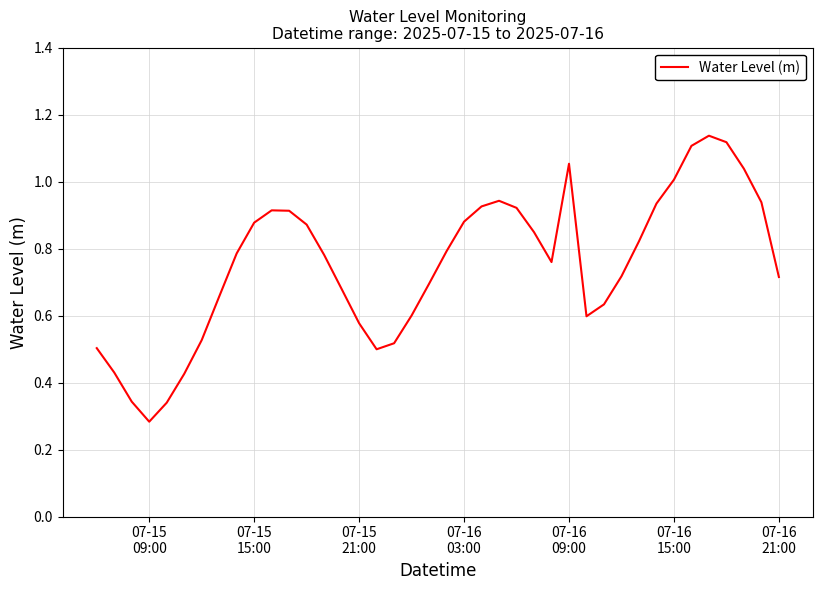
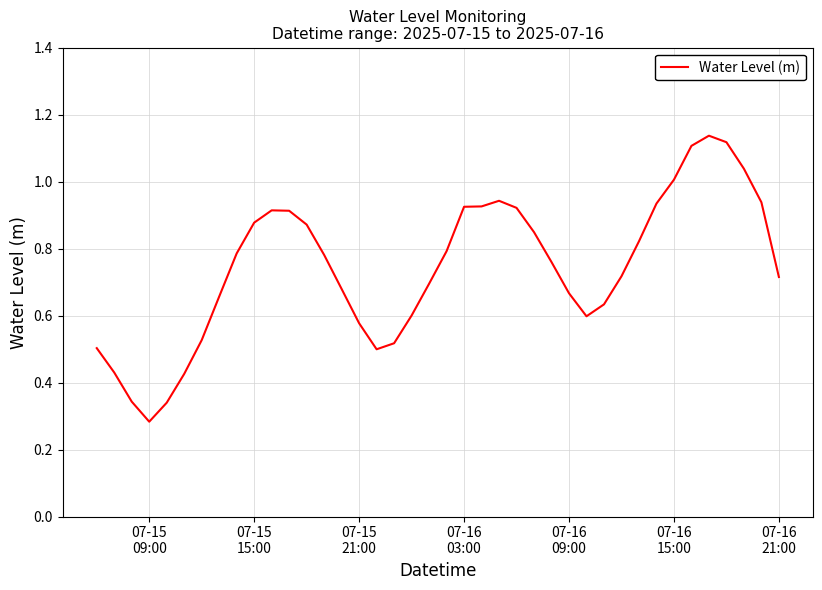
  {
    "07-15 09:00": 0.28,
    "07-15 15:00": 0.88,
    "07-15 21:00": 0.58,
-   "07-16 03:00": 0.88,
-   "07-16 09:00": 1.05,
+   "07-16 03:00": 0.93,
+   "07-16 09:00": 0.67,
    "07-16 15:00": 1.01,
    "07-16 21:00": 0.72
  }
